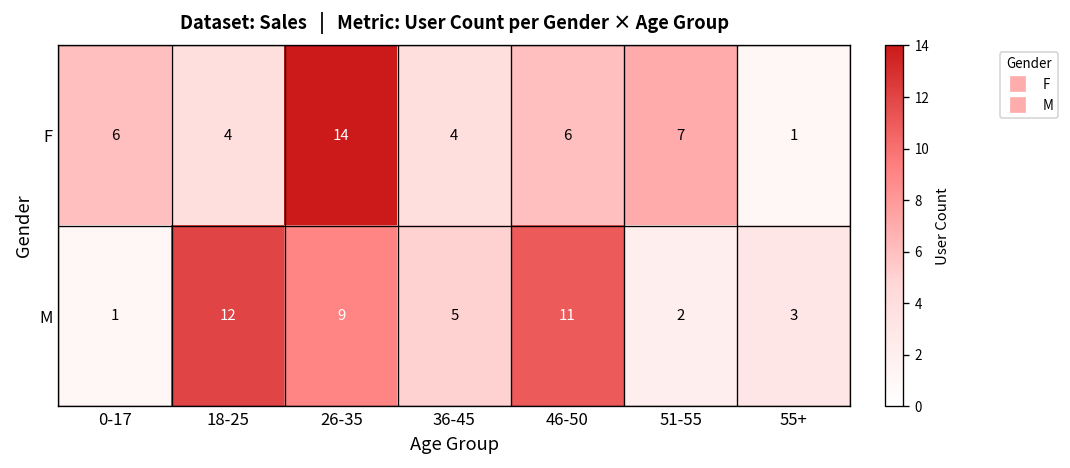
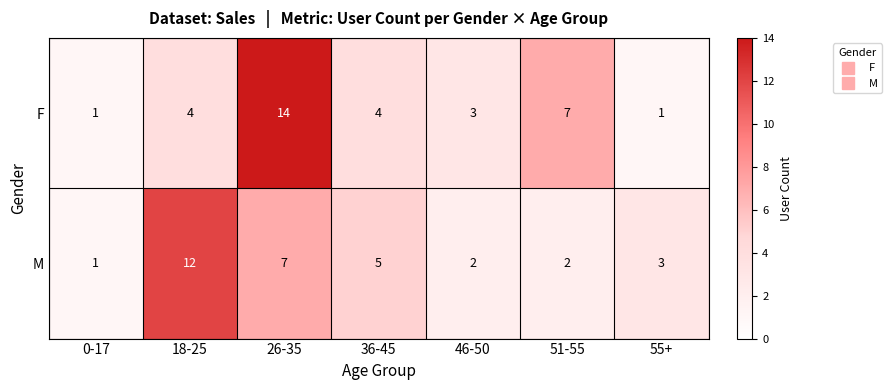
  {
    "F": {
-     "0-17": 6,
+     "0-17": 1,
      "18-25": 4,
      "26-35": 14,
      "36-45": 4,
-     "46-50": 6,
+     "46-50": 3,
      "51-55": 7,
      "55+": 1
    },
    "M": {
      "0-17": 1,
      "18-25": 12,
-     "26-35": 9,
+     "26-35": 7,
      "36-45": 5,
-     "46-50": 11,
+     "46-50": 2,
      "51-55": 2,
      "55+": 3
    }
  }
